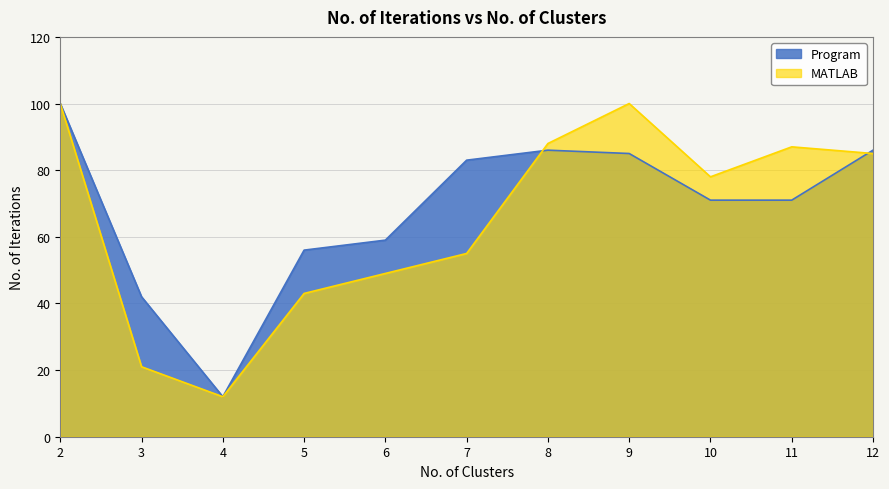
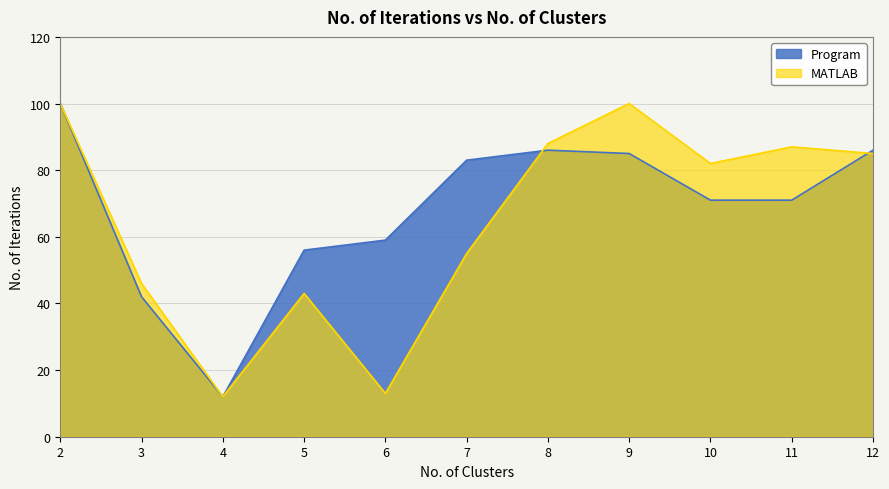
  {
    "Program": {
      "3": 42,
      "5": 56,
      "6": 59,
      "7": 83,
      "8": 86,
      "9": 85,
      "10": 71,
      "11": 71,
      "12": 86
    },
    "MATLAB": {
-     "3": 21,
+     "3": 46,
      "5": 43,
-     "6": 49,
+     "6": 13,
      "7": 55,
      "8": 88,
      "9": 100,
-     "10": 78,
+     "10": 82,
      "11": 87,
      "12": 85
    }
  }
